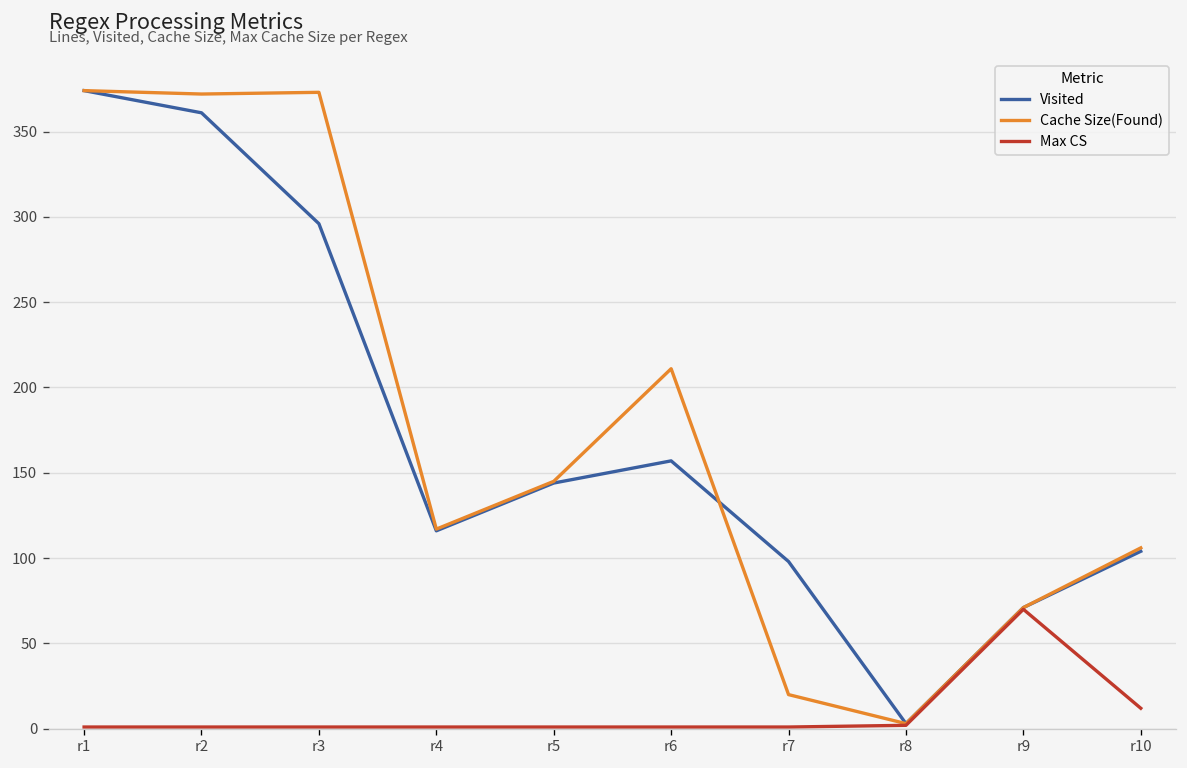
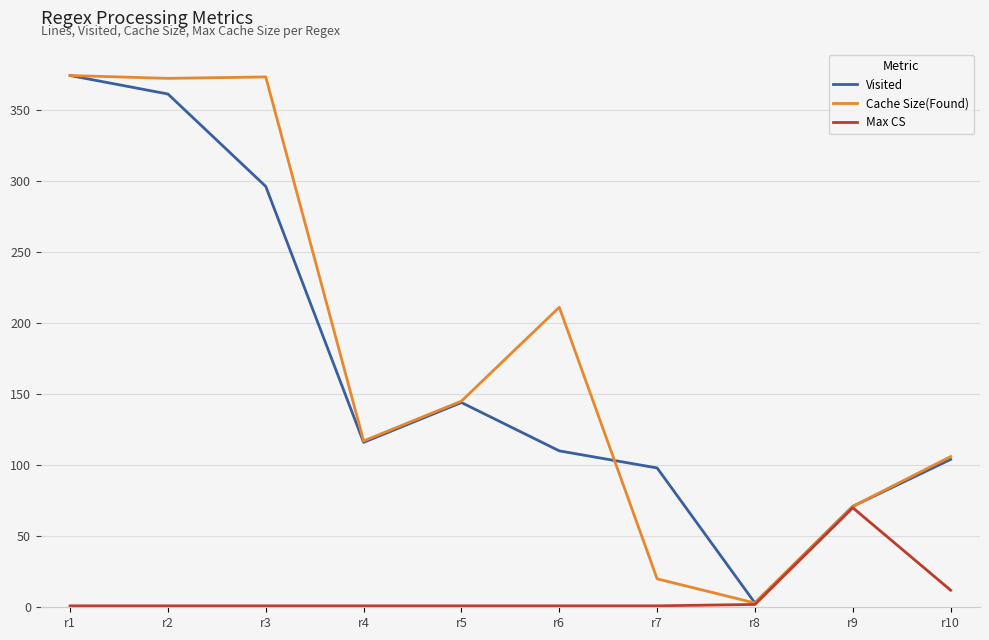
  {
    "Visited": {
      "r2": 361,
      "r3": 296,
-     "r6": 157,
+     "r6": 110,
      "r7": 98,
      "r10": 104
    },
    "Cache Size(Found)": {
      "r2": 372,
      "r3": 373,
      "r6": 211,
      "r7": 20,
      "r10": 106
    },
    "Max CS": {
      "r1": 1,
      "r2": 1,
      "r3": 1,
      "r4": 1,
      "r5": 1,
      "r6": 1,
      "r7": 1,
      "r10": 12
    }
  }
